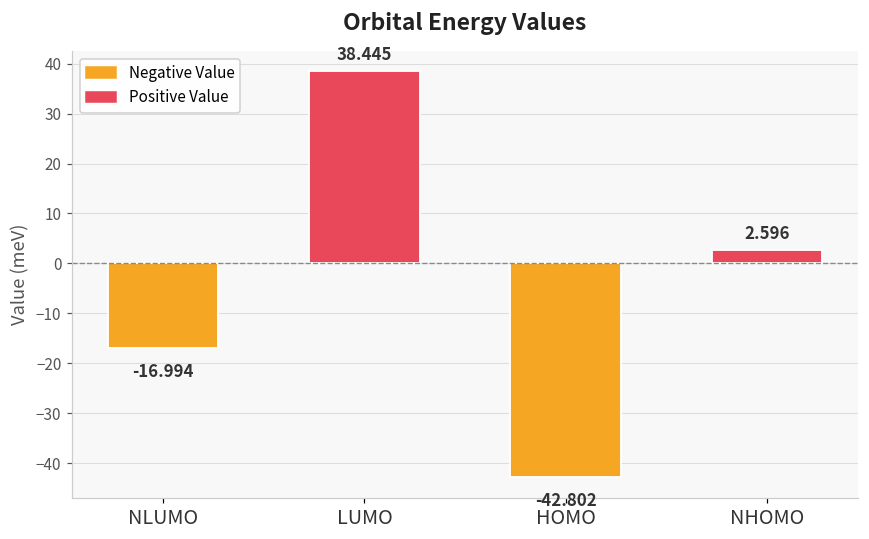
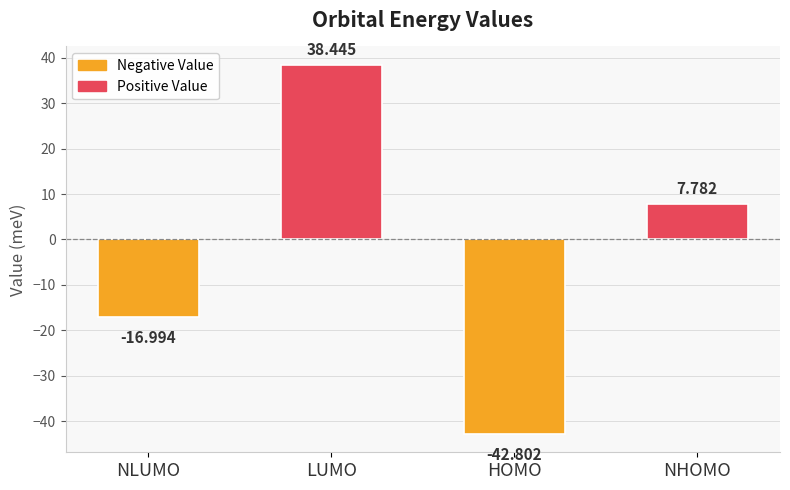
  {
    "NLUMO": -16.994,
    "LUMO": 38.445,
    "HOMO": -42.802,
-   "NHOMO": 2.596
+   "NHOMO": 7.782
  }
